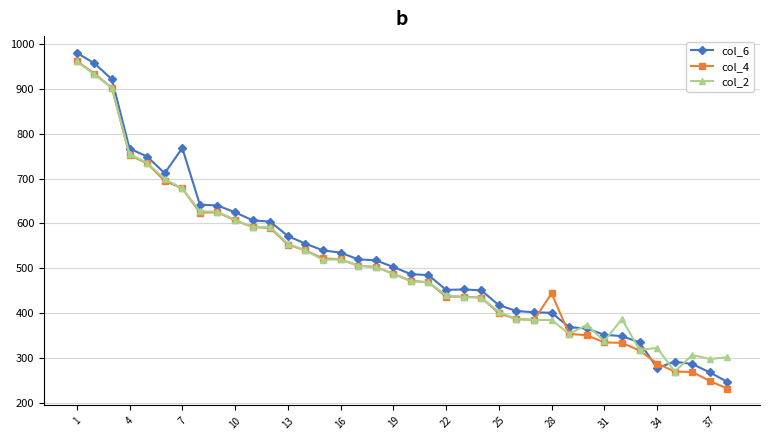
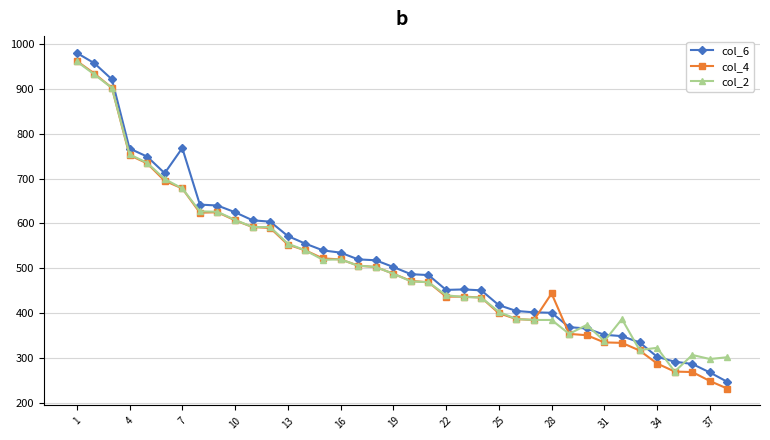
  {
    "col_6": {
      "1": 980,
      "4": 770,
      "7": 770,
      "10": 630,
      "13": 570,
      "16": 540,
      "19": 500,
      "22": 450,
      "25": 420,
      "28": 400,
      "31": 350,
-     "34": 280,
+     "34": 300,
      "37": 270
    },
    "col_4": {
      "28": 440,
      "34": 290,
      "37": 250
    },
    "col_2": {
      "28": 390,
      "34": 320,
      "37": 300
    }
  }
